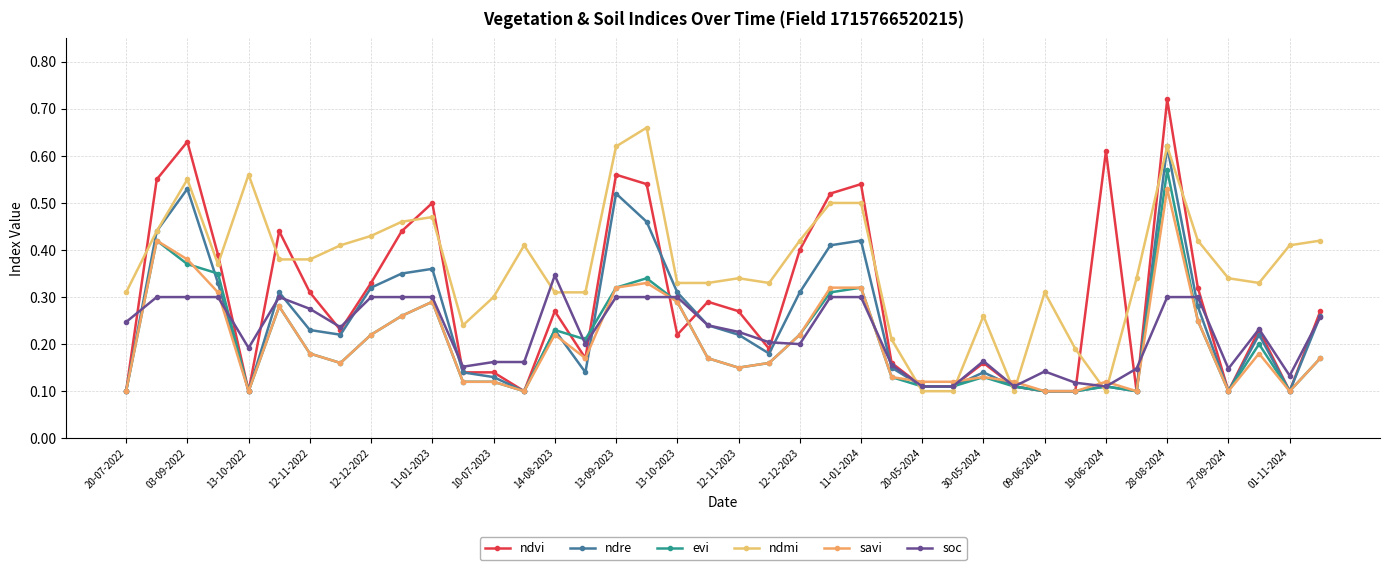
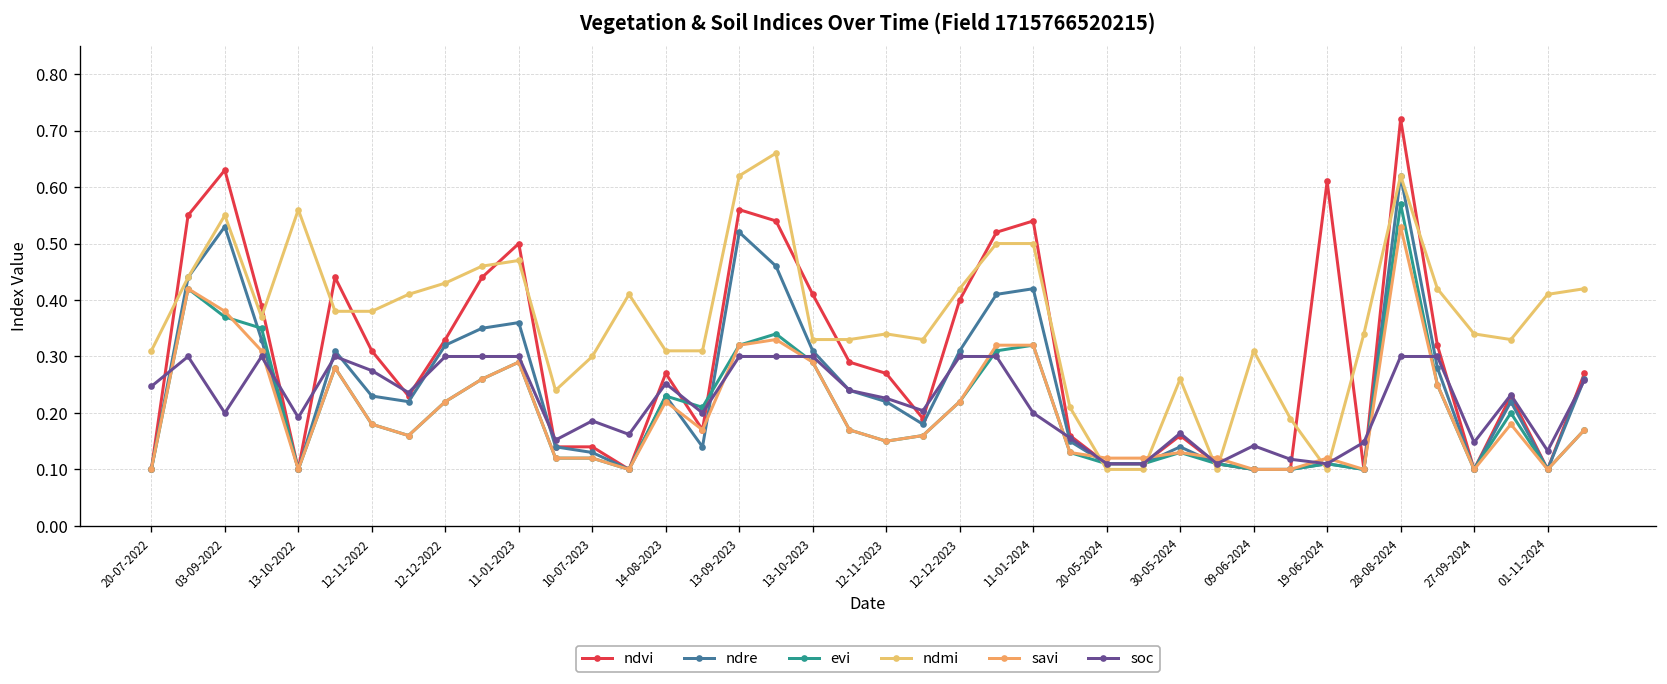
  {
    "ndvi": {
      "03-09-2022": 0.63,
      "12-11-2022": 0.31,
      "12-12-2022": 0.33,
      "11-01-2023": 0.50,
      "10-07-2023": 0.14,
      "14-08-2023": 0.27,
      "13-09-2023": 0.56,
-     "13-10-2023": 0.22,
+     "13-10-2023": 0.41,
      "12-11-2023": 0.27,
      "12-12-2023": 0.40,
      "11-01-2024": 0.54,
      "19-06-2024": 0.61,
      "28-08-2024": 0.72
    },
    "soc": {
      "20-07-2022": 0.25,
-     "03-09-2022": 0.3,
+     "03-09-2022": 0.2,
      "13-10-2022": 0.19,
      "12-11-2022": 0.28,
      "12-12-2022": 0.30,
      "11-01-2023": 0.30,
-     "10-07-2023": 0.16,
-     "14-08-2023": 0.35,
+     "10-07-2023": 0.19,
+     "14-08-2023": 0.25,
      "13-09-2023": 0.30,
      "13-10-2023": 0.30,
      "12-11-2023": 0.23,
-     "12-12-2023": 0.2,
-     "11-01-2024": 0.3,
+     "12-12-2023": 0.3,
+     "11-01-2024": 0.2,
      "09-06-2024": 0.14,
      "28-08-2024": 0.30,
      "27-09-2024": 0.15,
      "01-11-2024": 0.13
    }
  }
